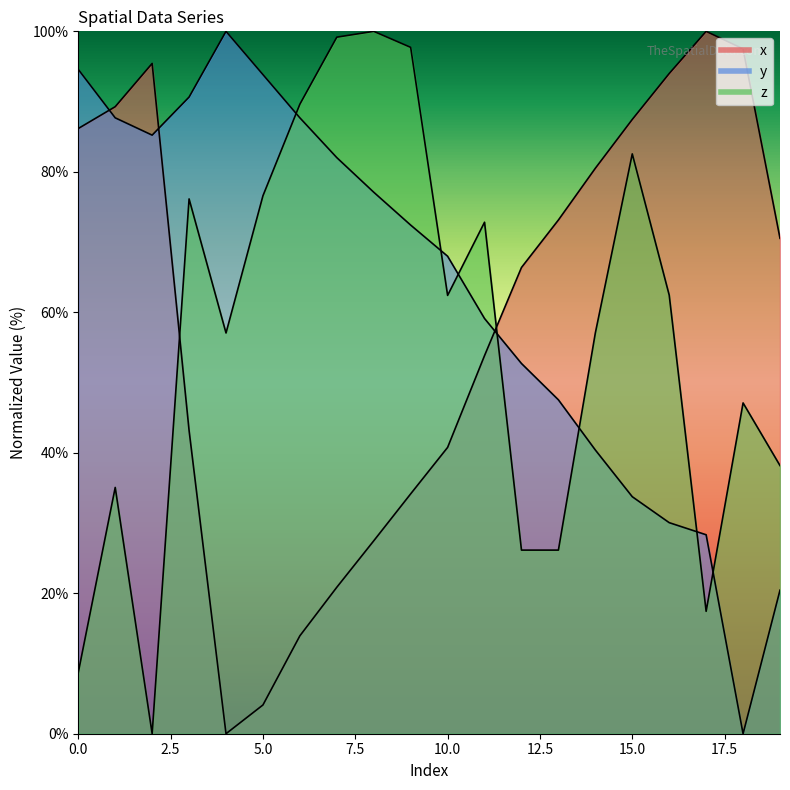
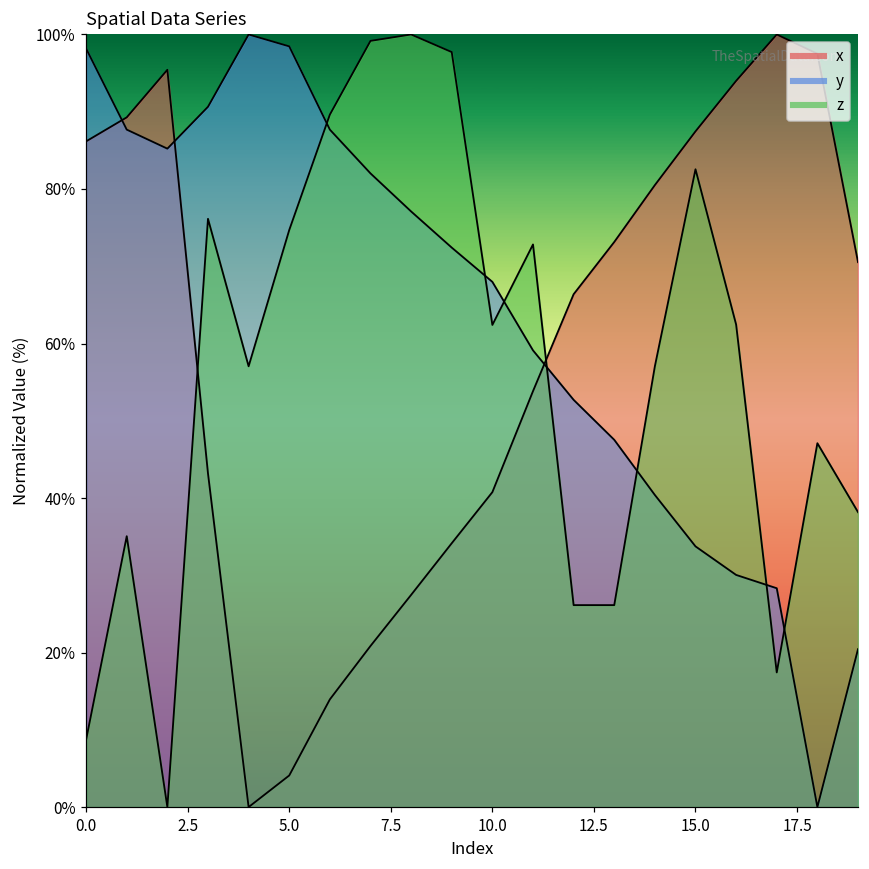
  {
    "x": {
      "0.0": "86%",
      "5.0": "4%",
      "10.0": "41%",
      "15.0": "87%"
    },
    "y": {
-     "0.0": "95%",
-     "5.0": "94%",
+     "0.0": "98%",
+     "5.0": "98%",
      "10.0": "68%",
      "15.0": "34%"
    },
    "z": {
      "0.0": "9%",
-     "5.0": "77%",
+     "5.0": "75%",
      "10.0": "62%",
      "15.0": "83%"
    }
  }
